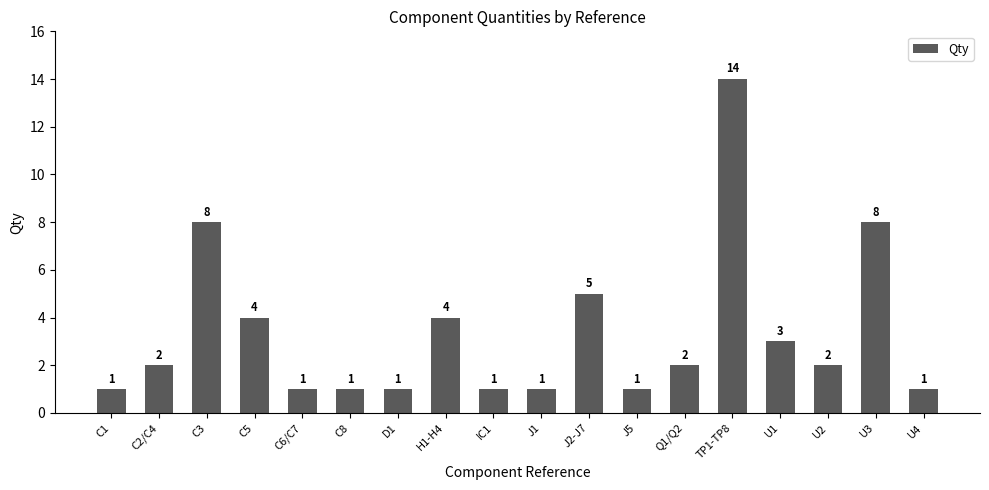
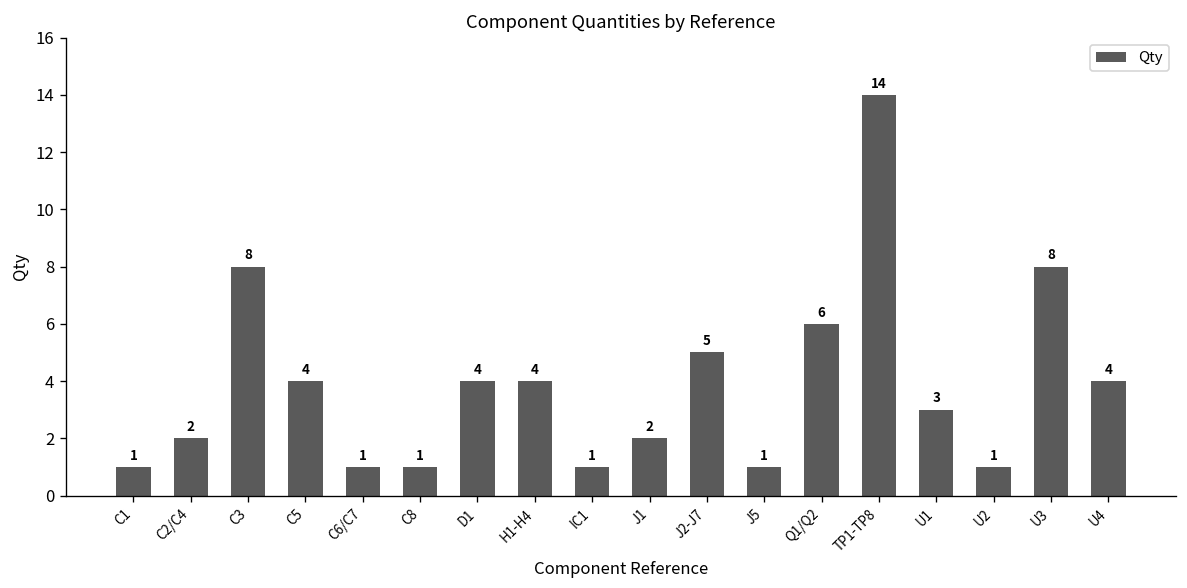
  {
    "C1": 1,
    "C2/C4": 2,
    "C3": 8,
    "C5": 4,
    "C6/C7": 1,
    "C8": 1,
-   "D1": 1,
+   "D1": 4,
    "H1-H4": 4,
    "IC1": 1,
-   "J1": 1,
+   "J1": 2,
    "J2-J7": 5,
    "J5": 1,
-   "Q1/Q2": 2,
+   "Q1/Q2": 6,
    "TP1-TP8": 14,
    "U1": 3,
-   "U2": 2,
+   "U2": 1,
    "U3": 8,
-   "U4": 1
+   "U4": 4
  }
